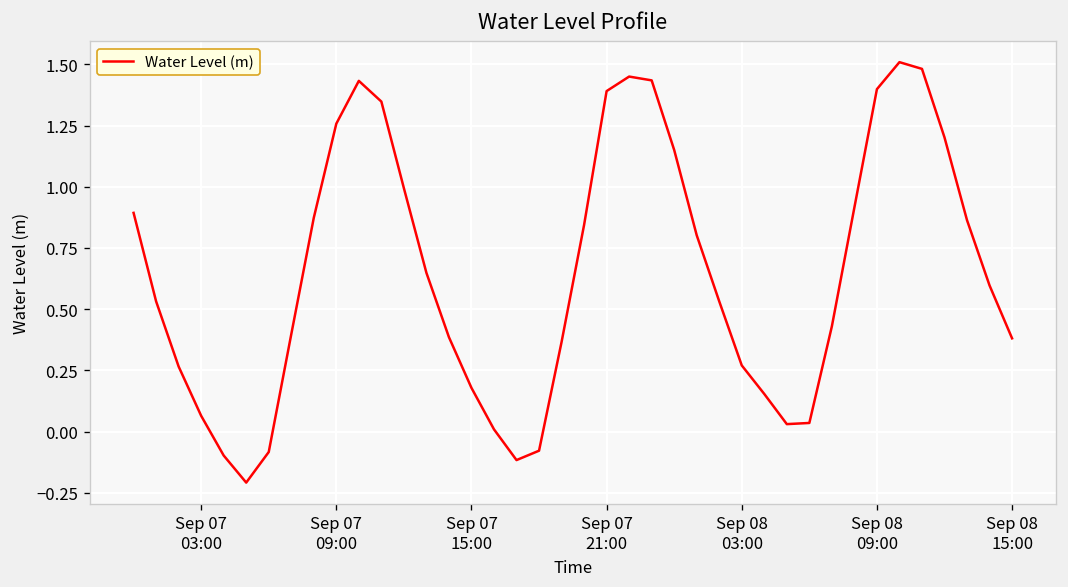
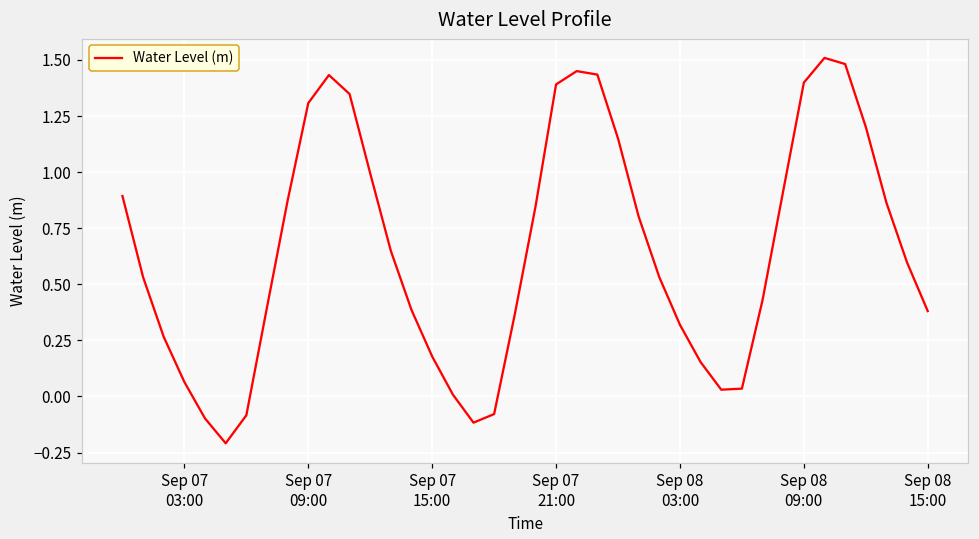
  {
    "Sep 07 03:00": 0.06,
-   "Sep 07 09:00": 1.26,
+   "Sep 07 09:00": 1.31,
    "Sep 07 15:00": 0.18,
    "Sep 07 21:00": 1.39,
-   "Sep 08 03:00": 0.27,
+   "Sep 08 03:00": 0.32,
    "Sep 08 09:00": 1.40,
    "Sep 08 15:00": 0.38
  }
